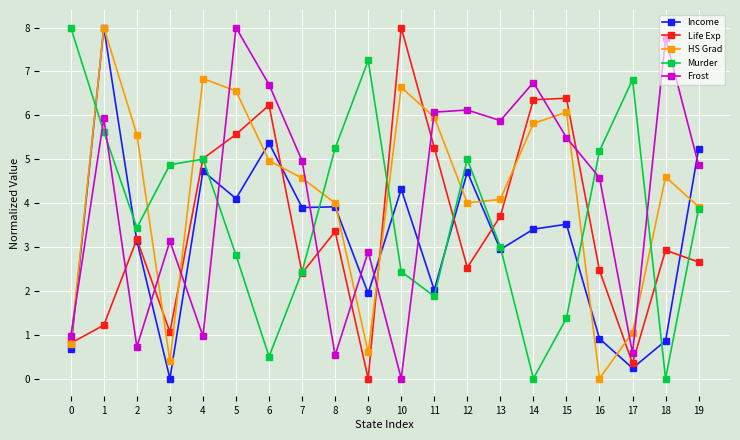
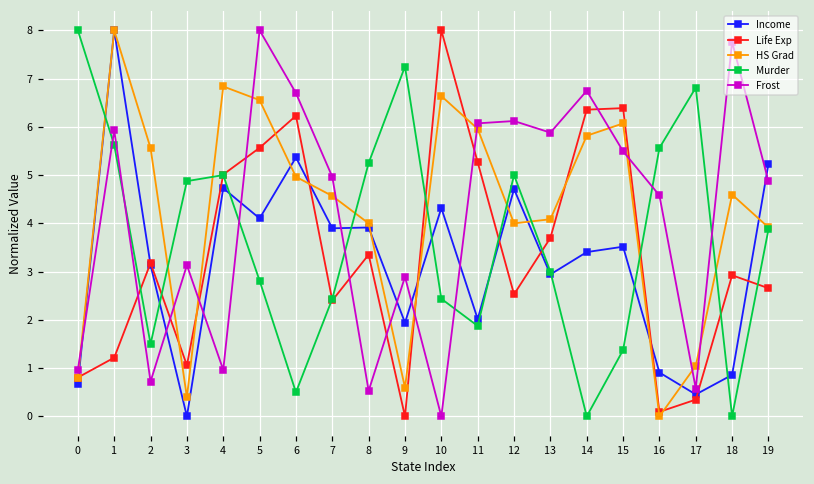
  {
    "Income": {
      "0": 0.7,
      "3": 0.0,
      "4": 4.7,
      "5": 4.1,
      "6": 5.4,
      "7": 3.9,
      "8": 3.9,
      "9": 1.9,
      "10": 4.3,
      "11": 2.0,
      "12": 4.7,
      "13": 2.9,
      "14": 3.4,
      "15": 3.5,
      "16": 0.9,
-     "17": 0.2,
+     "17": 0.5,
      "18": 0.9,
      "19": 5.2
    },
    "Life Exp": {
      "1": 1.2,
      "3": 1.1,
      "5": 5.6,
      "6": 6.2,
      "8": 3.4,
      "9": 0.0,
      "10": 8.0,
      "11": 5.3,
      "12": 2.5,
      "13": 3.7,
      "14": 6.4,
      "15": 6.4,
-     "16": 2.5,
+     "16": 0.1,
      "17": 0.3,
      "18": 2.9,
      "19": 2.7
    },
    "HS Grad": {
      "2": 5.6,
      "3": 0.4,
      "4": 6.8,
      "5": 6.6,
      "6": 5.0,
      "7": 4.6,
      "8": 4.0,
      "9": 0.6,
      "10": 6.6,
      "11": 6.0,
      "12": 4.0,
      "13": 4.1,
      "14": 5.8,
      "15": 6.1,
      "16": 0.0,
      "17": 1.0,
      "18": 4.6
    },
    "Murder": {
      "0": 8.0,
      "1": 5.6,
-     "2": 3.4,
+     "2": 1.5,
      "3": 4.9,
      "5": 2.8,
      "6": 0.5,
      "8": 5.2,
      "9": 7.3,
      "10": 2.4,
      "11": 1.9,
      "12": 5.0,
      "13": 3.0,
      "14": 0.0,
      "15": 1.4,
-     "16": 5.2,
+     "16": 5.6,
      "17": 6.8,
      "18": 0.0
    },
    "Frost": {
      "0": 1.0,
      "1": 5.9,
      "2": 0.7,
      "3": 3.1,
      "4": 1.0,
      "5": 8.0,
      "6": 6.7,
      "7": 5.0,
      "8": 0.5,
      "9": 2.9,
      "10": 0.0,
      "11": 6.1,
      "12": 6.1,
      "13": 5.9,
      "14": 6.7,
      "15": 5.5,
      "16": 4.6,
      "17": 0.6,
      "19": 4.9
    }
  }
